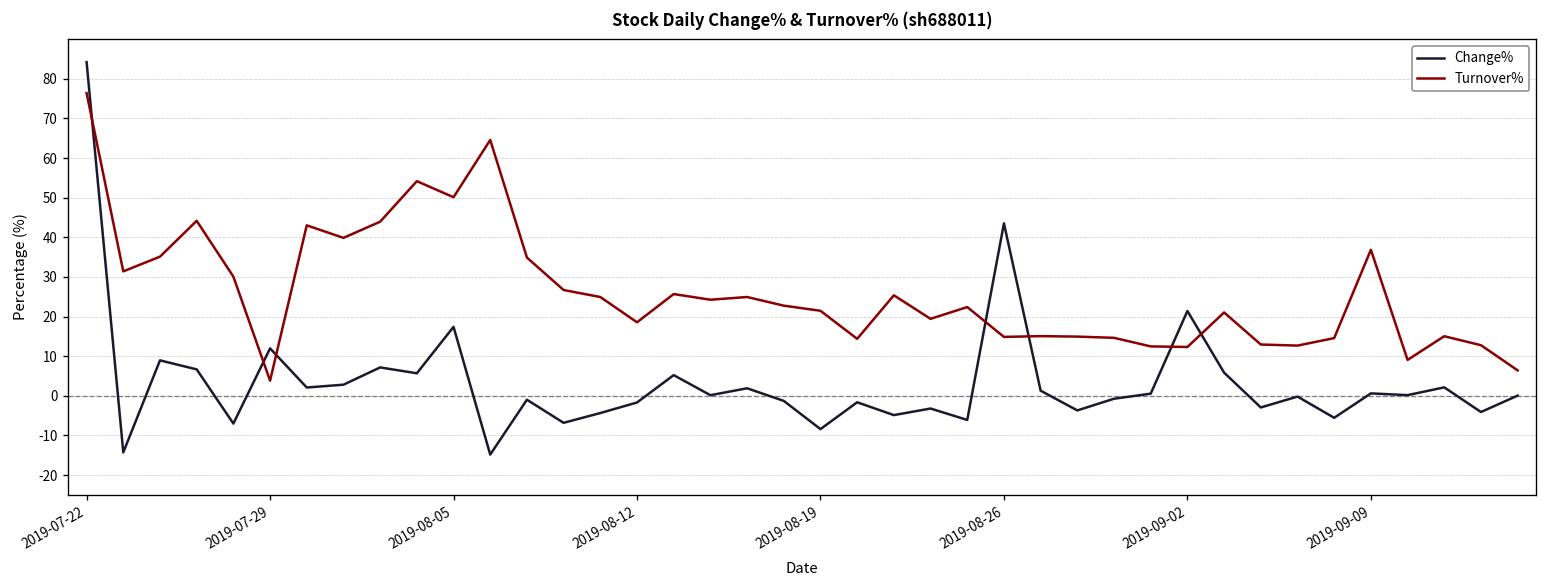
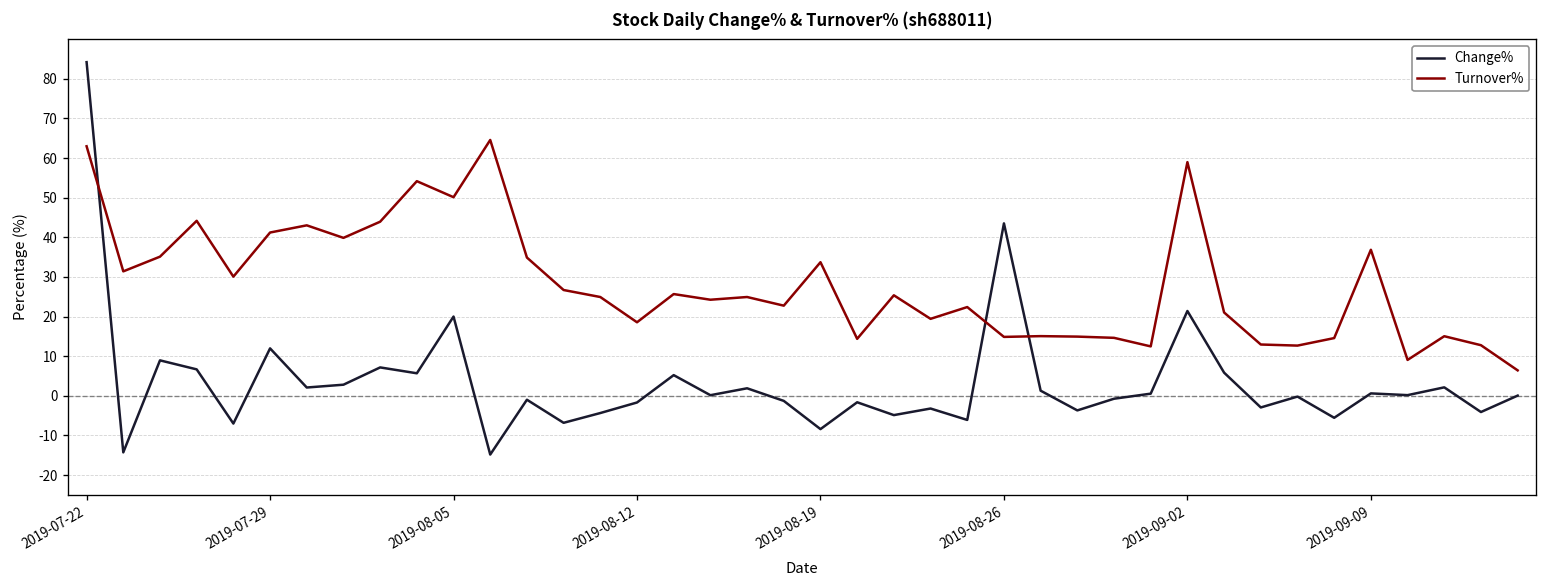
  {
    "Change%": {
      "2019-07-22": 84,
      "2019-07-29": 12,
-     "2019-08-05": 17,
+     "2019-08-05": 20,
      "2019-08-12": -2,
      "2019-08-19": -8,
      "2019-08-26": 44,
      "2019-09-02": 21,
      "2019-09-09": 1
    },
    "Turnover%": {
-     "2019-07-22": 76,
-     "2019-07-29": 4,
+     "2019-07-22": 63,
+     "2019-07-29": 41,
      "2019-08-05": 50,
      "2019-08-12": 19,
-     "2019-08-19": 21,
+     "2019-08-19": 34,
      "2019-08-26": 15,
-     "2019-09-02": 12,
+     "2019-09-02": 59,
      "2019-09-09": 37
    }
  }
